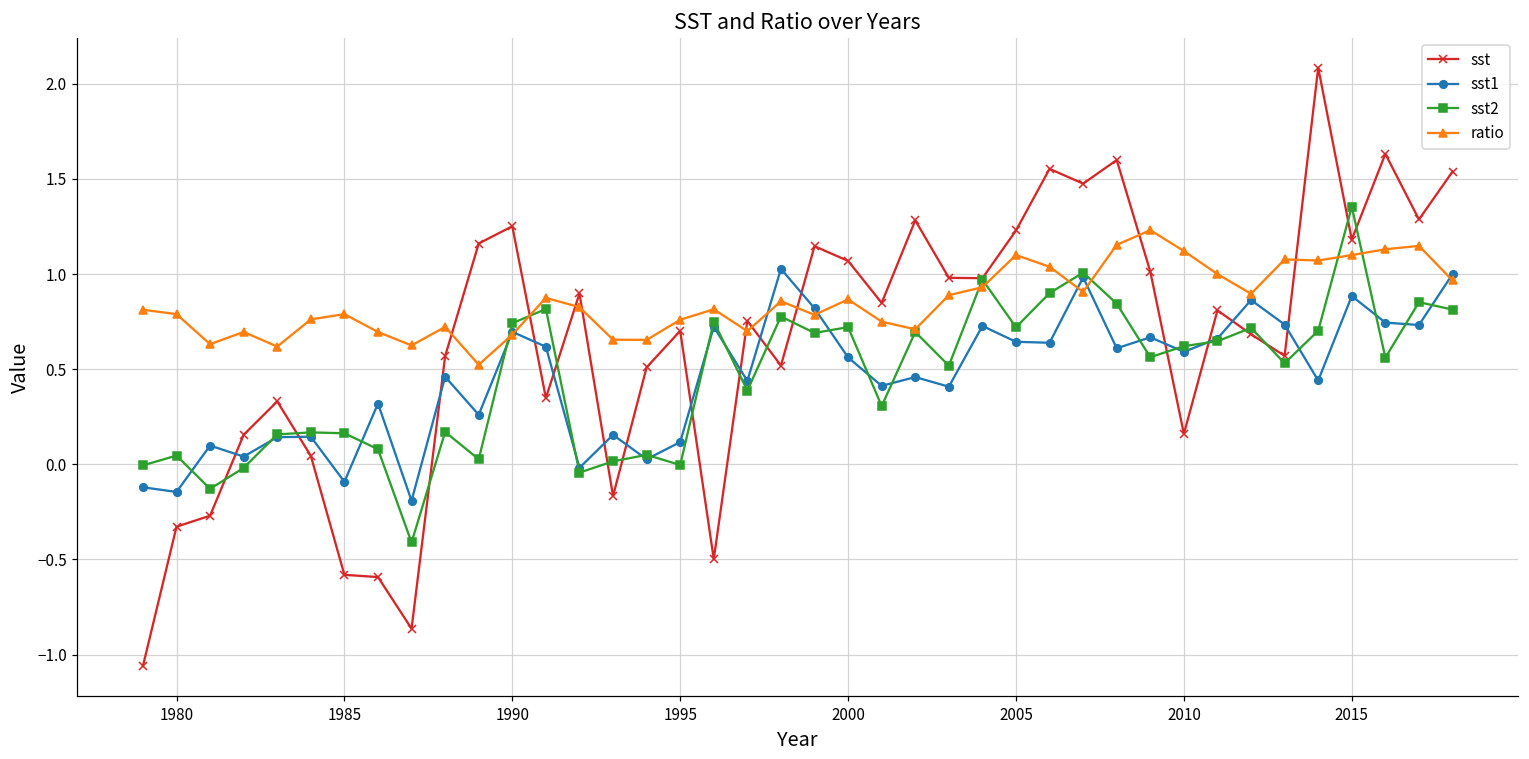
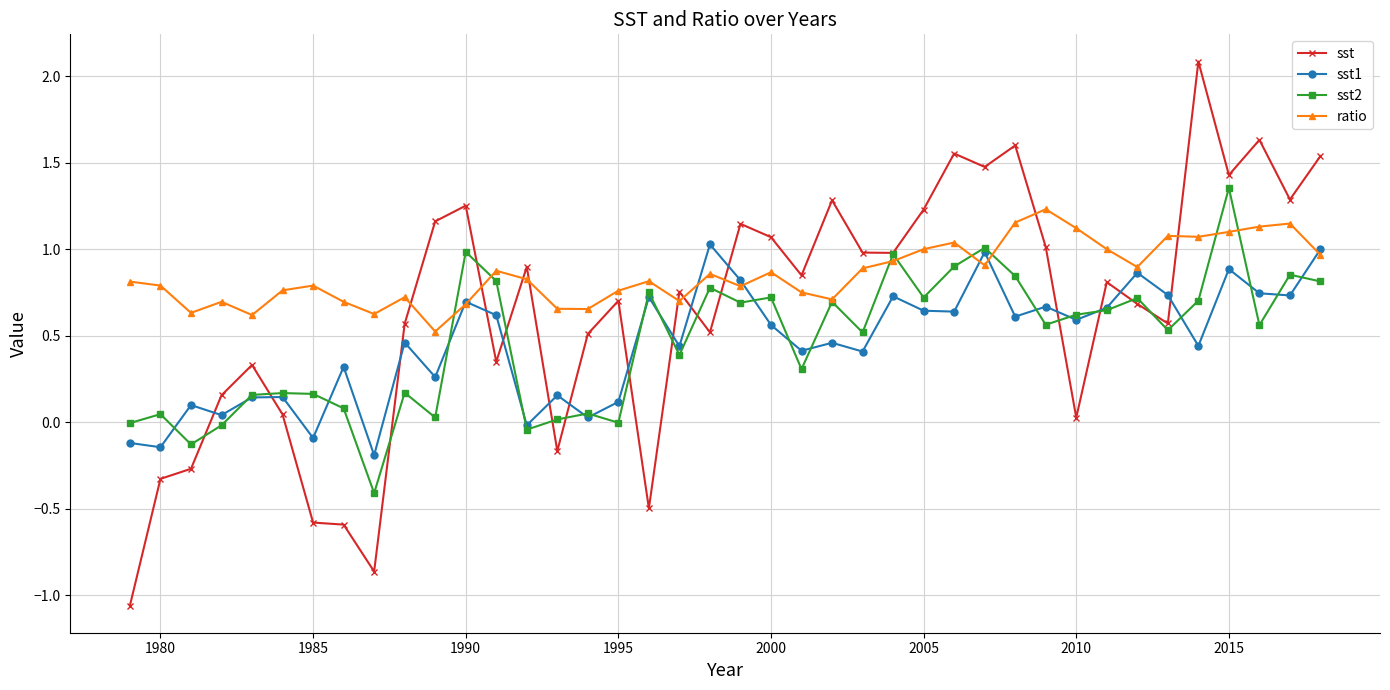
  {
    "sst": {
      "1980": -0.33,
      "1985": -0.58,
      "1990": 1.25,
      "1995": 0.70,
      "2000": 1.07,
      "2005": 1.23,
-     "2010": 0.16,
-     "2015": 1.18
+     "2010": 0.03,
+     "2015": 1.43
    },
    "sst1": {
      "1980": -0.15,
      "1985": -0.09,
      "1995": 0.12,
      "2000": 0.56,
      "2005": 0.64,
      "2010": 0.59,
      "2015": 0.88
    },
    "sst2": {
      "1980": 0.05,
      "1985": 0.16,
-     "1990": 0.74,
+     "1990": 0.98,
      "1995": 0.00,
      "2000": 0.72,
      "2005": 0.72,
      "2010": 0.62,
      "2015": 1.35
    },
    "ratio": {
      "1980": 0.8,
      "1985": 0.8,
      "1995": 0.76,
      "2000": 0.87,
-     "2005": 1.1,
+     "2005": 1.0,
      "2010": 1.12,
      "2015": 1.1
    }
  }
